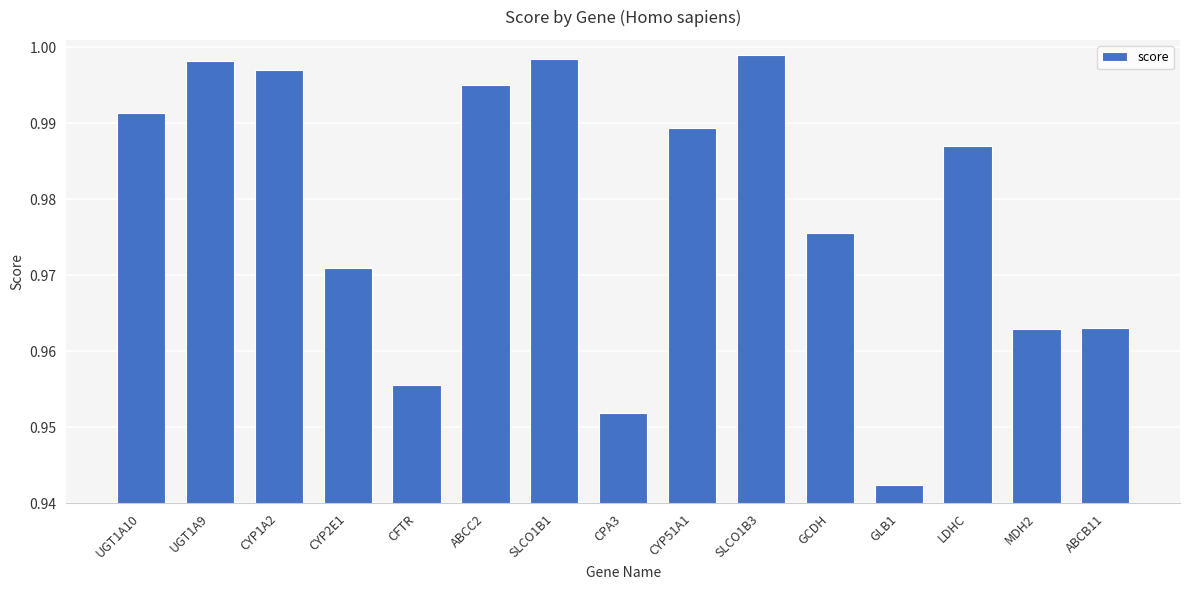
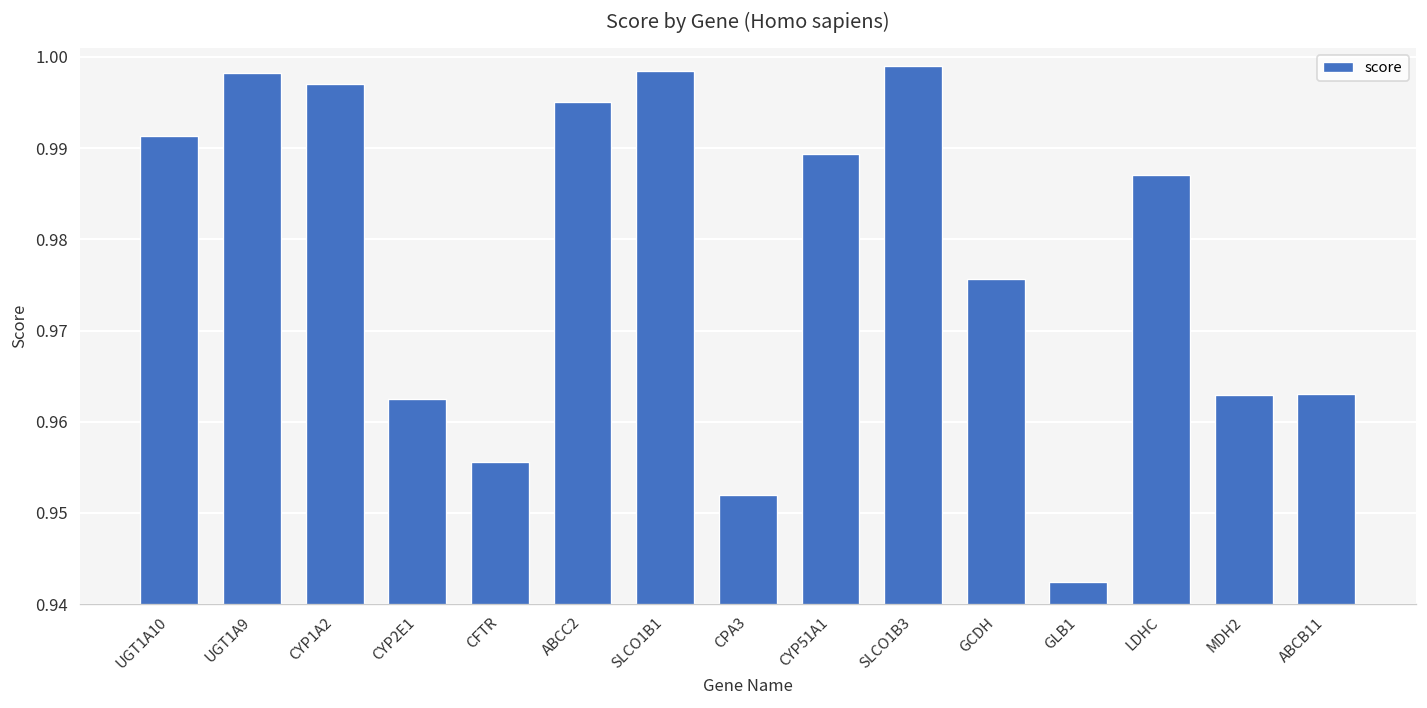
  {
    "UGT1A10": 0.991,
    "UGT1A9": 0.998,
    "CYP1A2": 0.997,
-   "CYP2E1": 0.971,
+   "CYP2E1": 0.963,
    "CFTR": 0.956,
    "ABCC2": 0.995,
    "SLCO1B1": 0.999,
    "CPA3": 0.952,
    "CYP51A1": 0.989,
    "SLCO1B3": 0.999,
    "GCDH": 0.976,
    "GLB1": 0.942,
    "LDHC": 0.987,
    "MDH2": 0.963,
    "ABCB11": 0.963
  }
